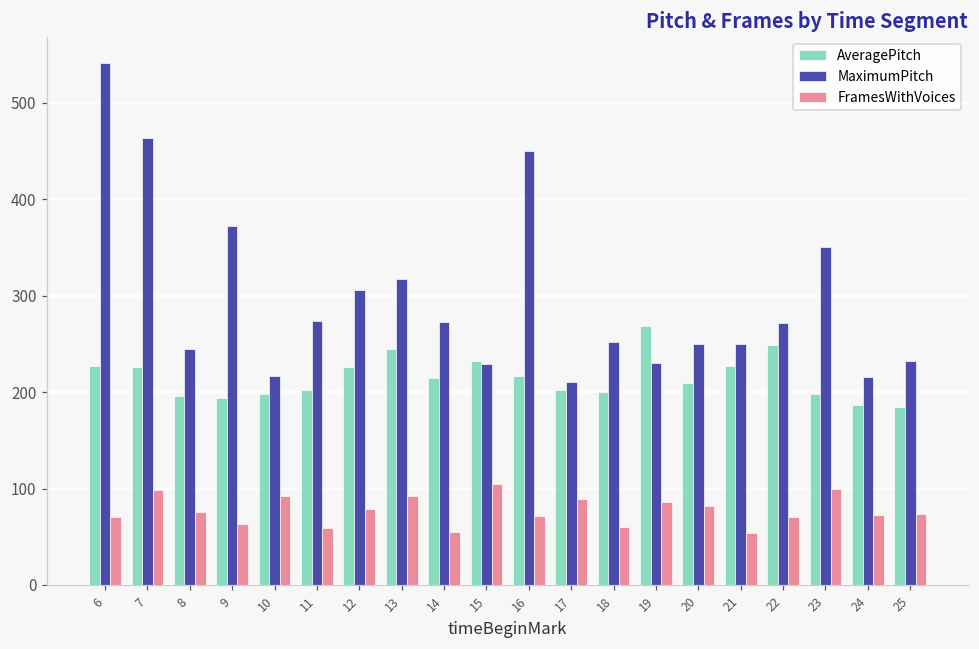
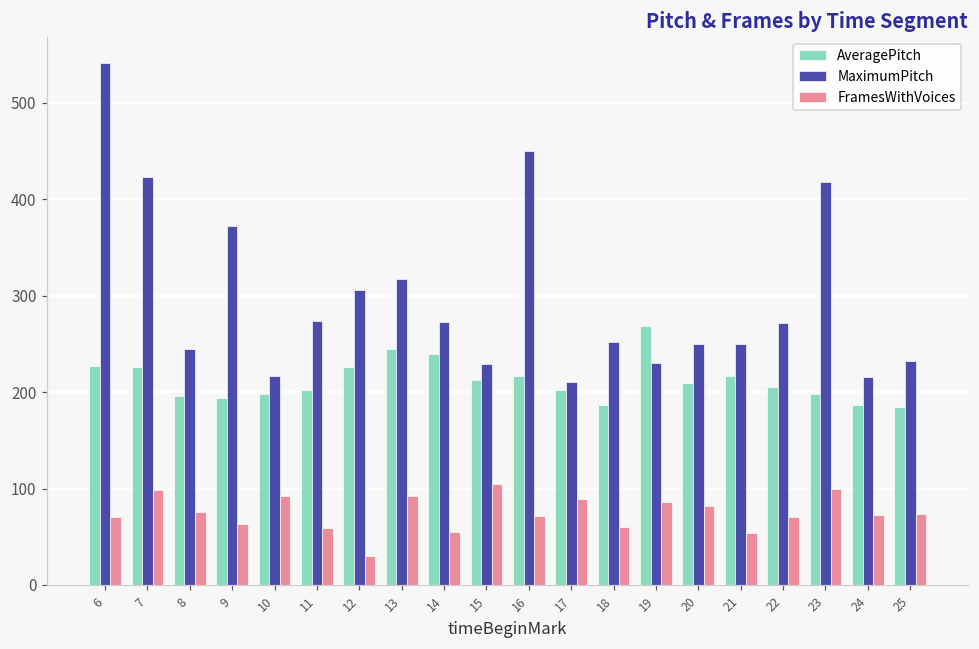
  {
    "AveragePitch": {
      "6": 230,
      "7": 230,
      "8": 200,
      "9": 190,
      "10": 200,
      "11": 200,
      "12": 230,
      "13": 250,
-     "14": 210,
-     "15": 230,
+     "14": 240,
+     "15": 210,
      "16": 220,
      "17": 200,
-     "18": 200,
+     "18": 190,
      "19": 270,
      "20": 210,
-     "21": 230,
-     "22": 250,
+     "21": 220,
+     "22": 210,
      "23": 200,
      "24": 190,
      "25": 180
    },
    "MaximumPitch": {
      "6": 540,
-     "7": 460,
+     "7": 420,
      "8": 250,
      "9": 370,
      "10": 220,
      "11": 270,
      "12": 310,
      "13": 320,
      "14": 270,
      "15": 230,
      "16": 450,
      "17": 210,
      "18": 250,
      "19": 230,
      "20": 250,
      "21": 250,
      "22": 270,
-     "23": 350,
+     "23": 420,
      "24": 220,
      "25": 230
    },
    "FramesWithVoices": {
      "6": 70,
      "7": 100,
      "8": 80,
      "9": 60,
      "10": 90,
      "11": 60,
-     "12": 80,
+     "12": 30,
      "13": 90,
      "14": 60,
      "15": 110,
      "16": 70,
      "17": 90,
      "18": 60,
      "19": 90,
      "20": 80,
      "21": 50,
      "22": 70,
      "23": 100,
      "24": 70,
      "25": 70
    }
  }
